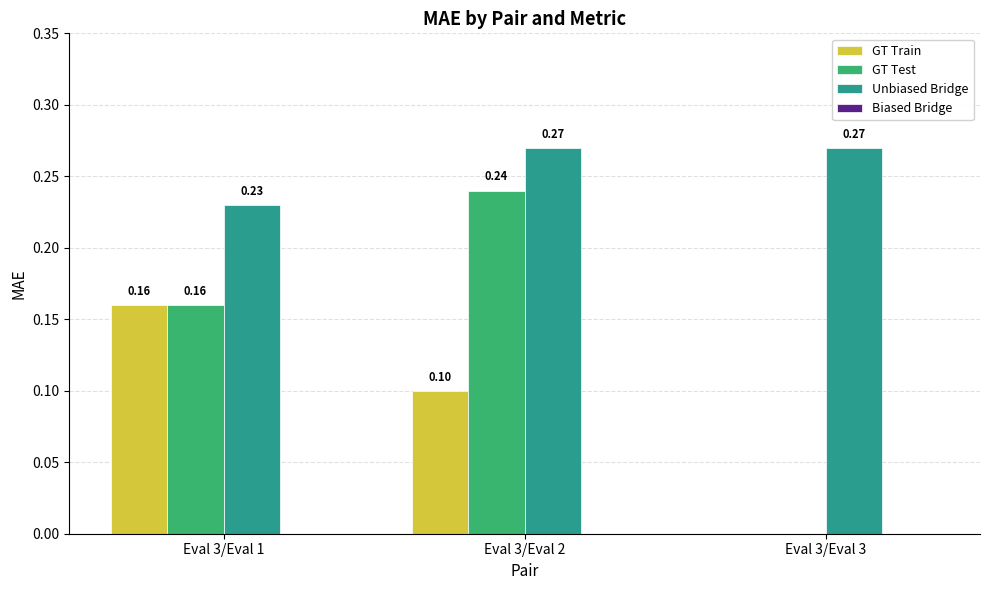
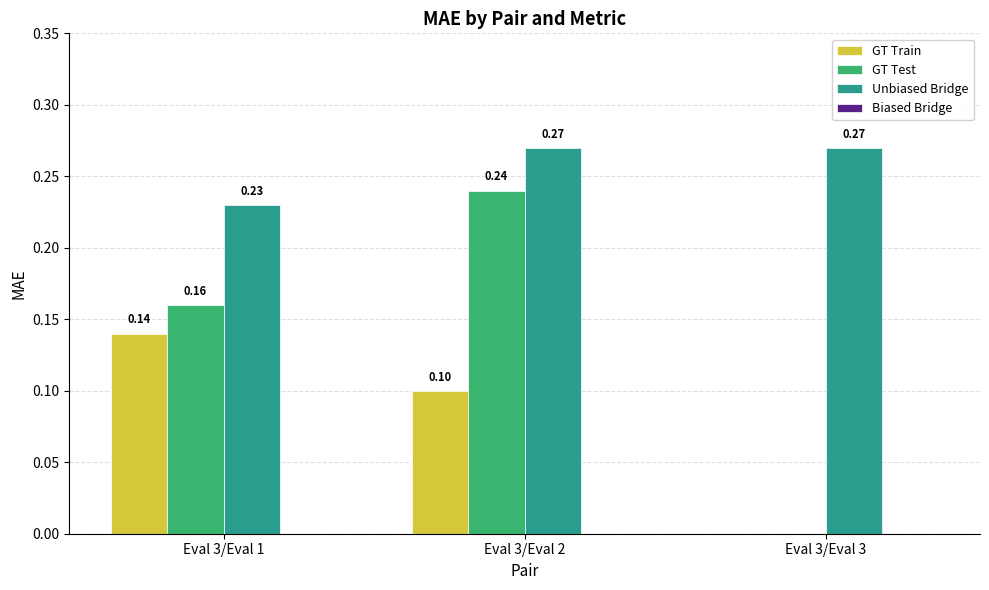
  {
    "GT Train": {
-     "Eval 3/Eval 1": 0.16,
+     "Eval 3/Eval 1": 0.14,
      "Eval 3/Eval 2": 0.10
    },
    "Biased Bridge": {
      "Eval 3/Eval 1": 0.000,
      "Eval 3/Eval 2": 0.000,
      "Eval 3/Eval 3": 0.000
    }
  }
